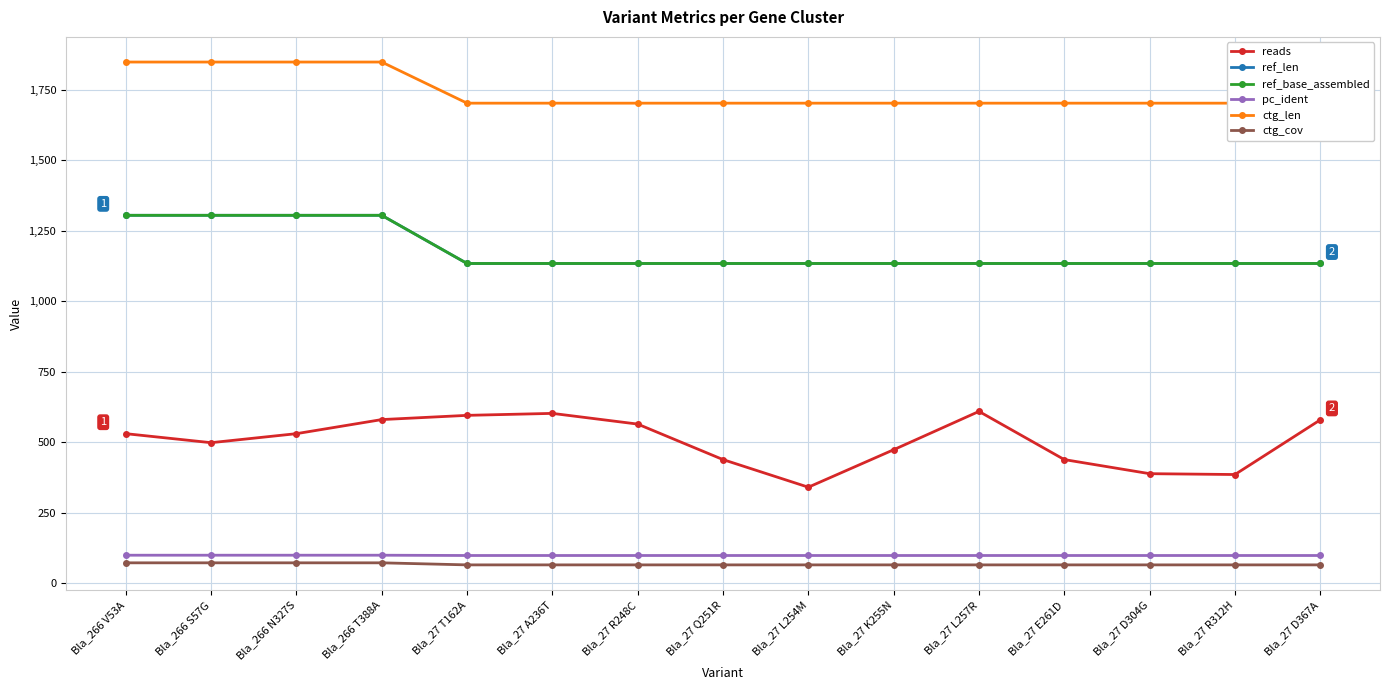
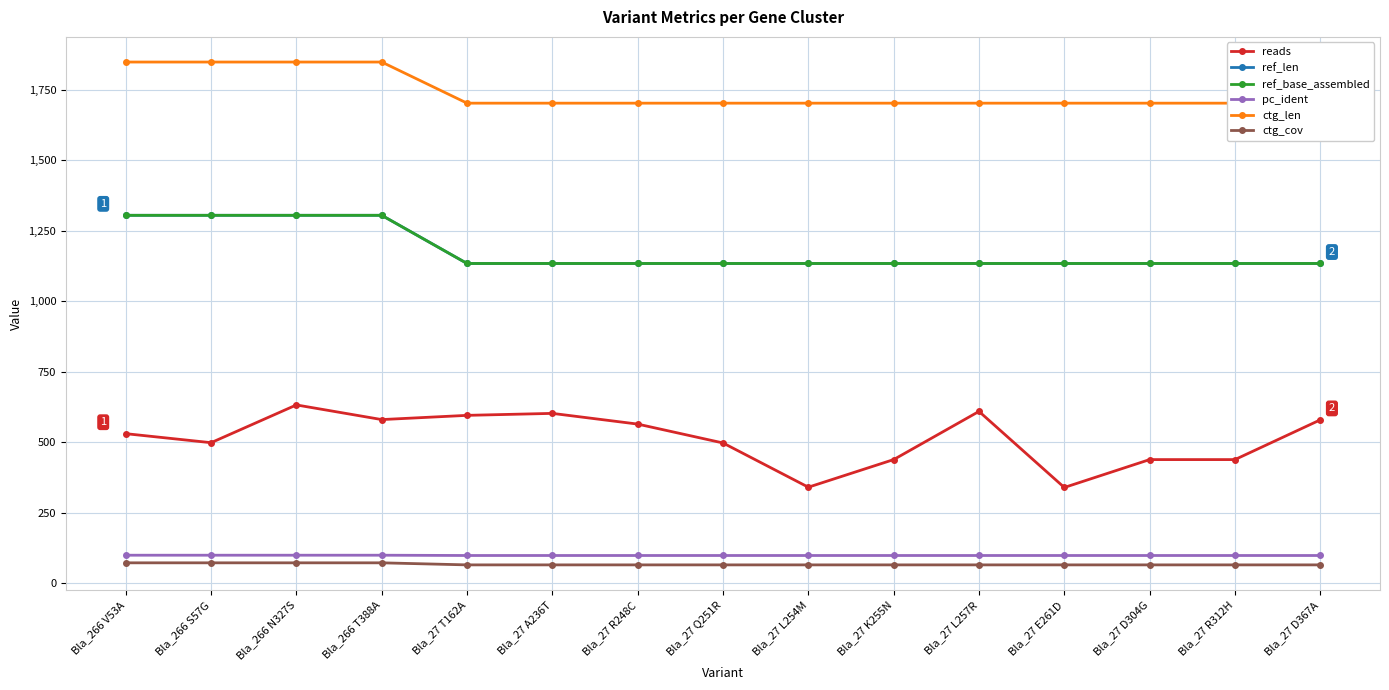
  {
    "reads": {
      "Bla_266 S57G": "500",
-     "Bla_266 N327S": "530",
+     "Bla_266 N327S": "630",
      "Bla_266 T388A": "580",
      "Bla_27 T162A": "600",
      "Bla_27 A236T": "600",
      "Bla_27 R248C": "560",
-     "Bla_27 Q251R": "440",
+     "Bla_27 Q251R": "500",
      "Bla_27 L254M": "340",
-     "Bla_27 K255N": "470",
+     "Bla_27 K255N": "440",
      "Bla_27 L257R": "610",
-     "Bla_27 E261D": "440",
-     "Bla_27 D304G": "390",
-     "Bla_27 R312H": "390"
+     "Bla_27 E261D": "340",
+     "Bla_27 D304G": "440",
+     "Bla_27 R312H": "440"
    },
    "ref_base_assembled": {
      "Bla_266 S57G": "1,310",
      "Bla_266 N327S": "1,310",
      "Bla_266 T388A": "1,310",
      "Bla_27 T162A": "1,130",
      "Bla_27 A236T": "1,130",
      "Bla_27 R248C": "1,130",
      "Bla_27 Q251R": "1,130",
      "Bla_27 L254M": "1,130",
      "Bla_27 K255N": "1,130",
      "Bla_27 L257R": "1,130",
      "Bla_27 E261D": "1,130",
      "Bla_27 D304G": "1,130",
      "Bla_27 R312H": "1,130"
    },
    "pc_ident": {
      "Bla_266 V53A": "100",
      "Bla_266 S57G": "100",
      "Bla_266 N327S": "100",
      "Bla_266 T388A": "100",
      "Bla_27 T162A": "100",
      "Bla_27 A236T": "100",
      "Bla_27 R248C": "100",
      "Bla_27 Q251R": "100",
      "Bla_27 L254M": "100",
      "Bla_27 K255N": "100",
      "Bla_27 L257R": "100",
      "Bla_27 E261D": "100",
      "Bla_27 D304G": "100",
      "Bla_27 R312H": "100",
      "Bla_27 D367A": "100"
    },
    "ctg_len": {
      "Bla_266 V53A": "1,850",
      "Bla_266 S57G": "1,850",
      "Bla_266 N327S": "1,850",
      "Bla_266 T388A": "1,850",
      "Bla_27 T162A": "1,700",
      "Bla_27 A236T": "1,700",
      "Bla_27 R248C": "1,700",
      "Bla_27 Q251R": "1,700",
      "Bla_27 L254M": "1,700",
      "Bla_27 K255N": "1,700",
      "Bla_27 L257R": "1,700",
      "Bla_27 E261D": "1,700",
      "Bla_27 D304G": "1,700"
    },
    "ctg_cov": {
      "Bla_266 V53A": "70",
      "Bla_266 S57G": "70",
      "Bla_266 N327S": "70",
      "Bla_266 T388A": "70",
      "Bla_27 T162A": "60",
      "Bla_27 A236T": "60",
      "Bla_27 R248C": "60",
      "Bla_27 Q251R": "60",
      "Bla_27 L254M": "60",
      "Bla_27 K255N": "60",
      "Bla_27 L257R": "60",
      "Bla_27 E261D": "60",
      "Bla_27 D304G": "60",
      "Bla_27 R312H": "60",
      "Bla_27 D367A": "60"
    }
  }
